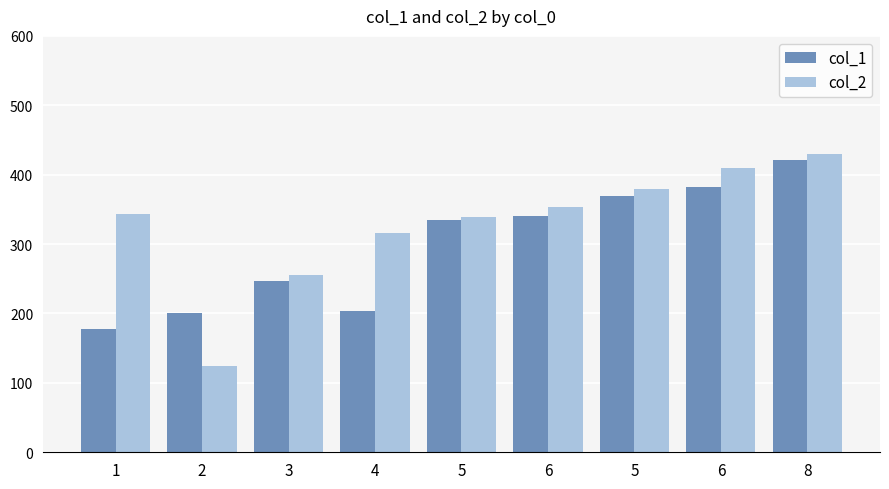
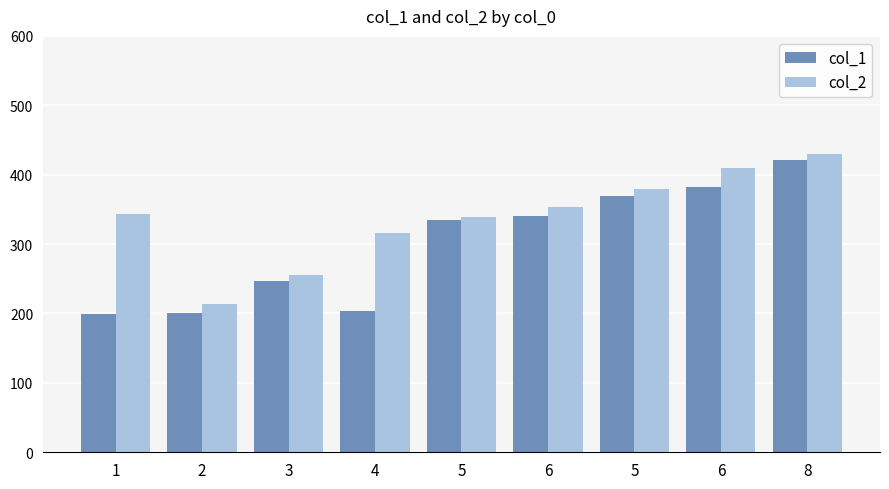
  {
    "col_1": {
-     "1": 180,
+     "1": 200,
      "2": 200,
      "3": 250,
      "4": 200,
      "8": 420
    },
    "col_2": {
      "1": 340,
-     "2": 120,
+     "2": 210,
      "3": 260,
      "4": 320,
      "8": 430
    }
  }
